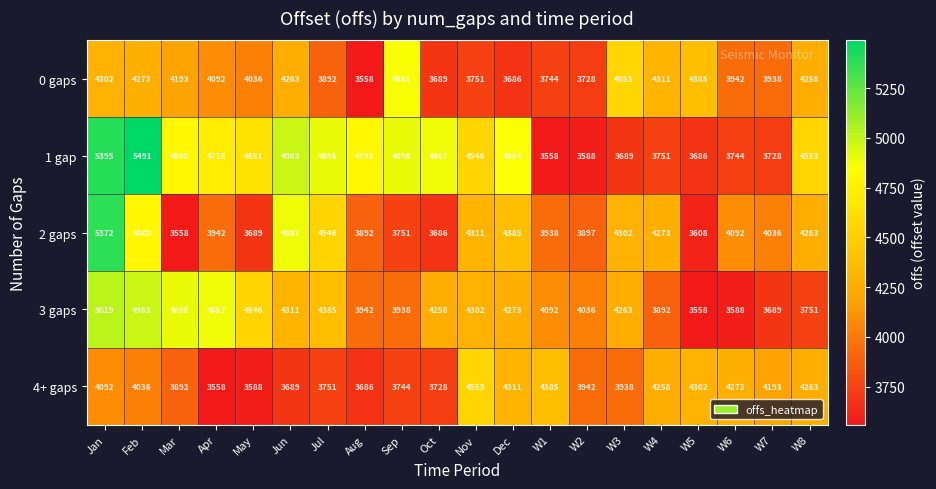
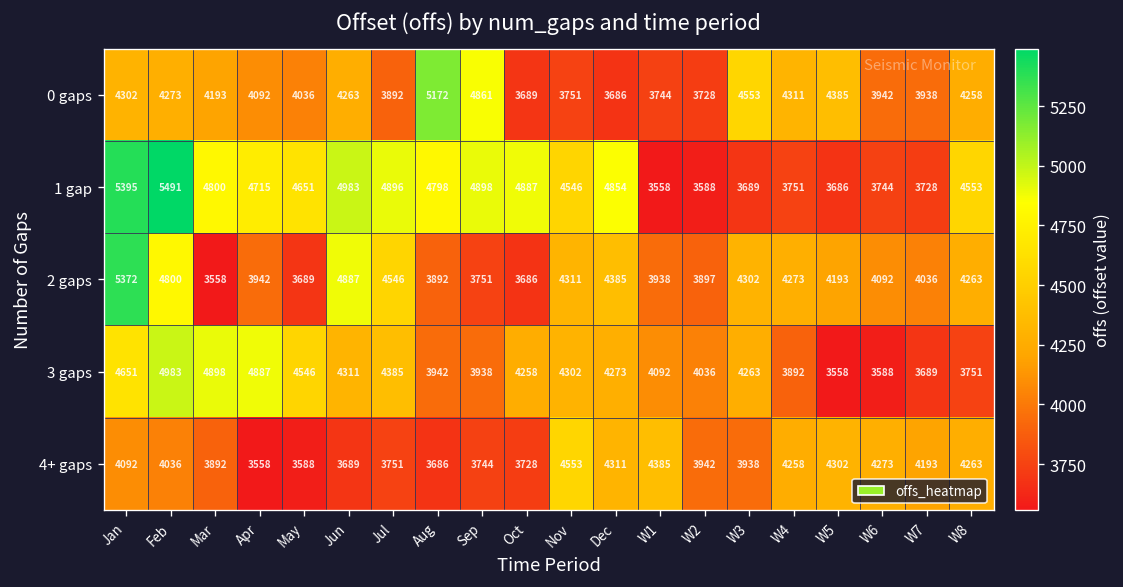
  {
    "0 gaps": {
      "Jan": 4302,
      "Feb": 4273,
      "Mar": 4193,
      "Apr": 4092,
      "May": 4036,
      "Jun": 4263,
      "Jul": 3892,
-     "Aug": 3558,
+     "Aug": 5172,
      "Sep": 4861,
      "Oct": 3689,
      "Nov": 3751,
      "Dec": 3686,
      "W1": 3744,
      "W2": 3728,
      "W3": 4553,
      "W4": 4311,
      "W5": 4385,
      "W6": 3942,
      "W8": 4258
    },
    "1 gap": {
      "Jan": 5395,
      "Feb": 5491,
      "Mar": 4800,
      "Apr": 4715,
      "May": 4651,
      "Jun": 4983,
      "Jul": 4896,
      "Aug": 4798,
      "Sep": 4898,
      "Oct": 4887,
      "Nov": 4546,
      "Dec": 4854,
      "W1": 3558,
      "W2": 3588,
      "W3": 3689,
      "W4": 3751,
      "W5": 3686,
      "W6": 3744,
      "W7": 3728,
      "W8": 4553
    },
    "2 gaps": {
      "Jan": 5372,
      "Feb": 4800,
      "Mar": 3558,
      "Apr": 3942,
      "May": 3689,
      "Jun": 4887,
      "Jul": 4546,
      "Aug": 3892,
      "Sep": 3751,
      "Oct": 3686,
      "Nov": 4311,
      "Dec": 4385,
      "W1": 3938,
      "W2": 3897,
      "W3": 4302,
      "W4": 4273,
-     "W5": 3608,
+     "W5": 4193,
      "W6": 4092,
      "W7": 4036,
      "W8": 4263
    },
    "3 gaps": {
-     "Jan": 5019,
+     "Jan": 4651,
      "Feb": 4983,
      "Mar": 4898,
      "Apr": 4887,
      "May": 4546,
      "Jun": 4311,
      "Jul": 4385,
      "Aug": 3942,
      "Sep": 3938,
      "Oct": 4258,
      "Nov": 4302,
      "Dec": 4273,
      "W1": 4092,
      "W2": 4036,
      "W3": 4263,
      "W4": 3892,
      "W5": 3558,
      "W6": 3588,
      "W7": 3689,
      "W8": 3751
    },
    "4+ gaps": {
      "Jan": 4092,
      "Feb": 4036,
      "Mar": 3892,
      "Apr": 3558,
      "May": 3588,
      "Jun": 3689,
      "Jul": 3751,
      "Aug": 3686,
      "Sep": 3744,
      "Oct": 3728,
      "Nov": 4553,
      "Dec": 4311,
      "W1": 4385,
      "W2": 3942,
      "W3": 3938,
      "W4": 4258,
      "W5": 4302,
      "W6": 4273,
      "W7": 4193,
      "W8": 4263
    }
  }
